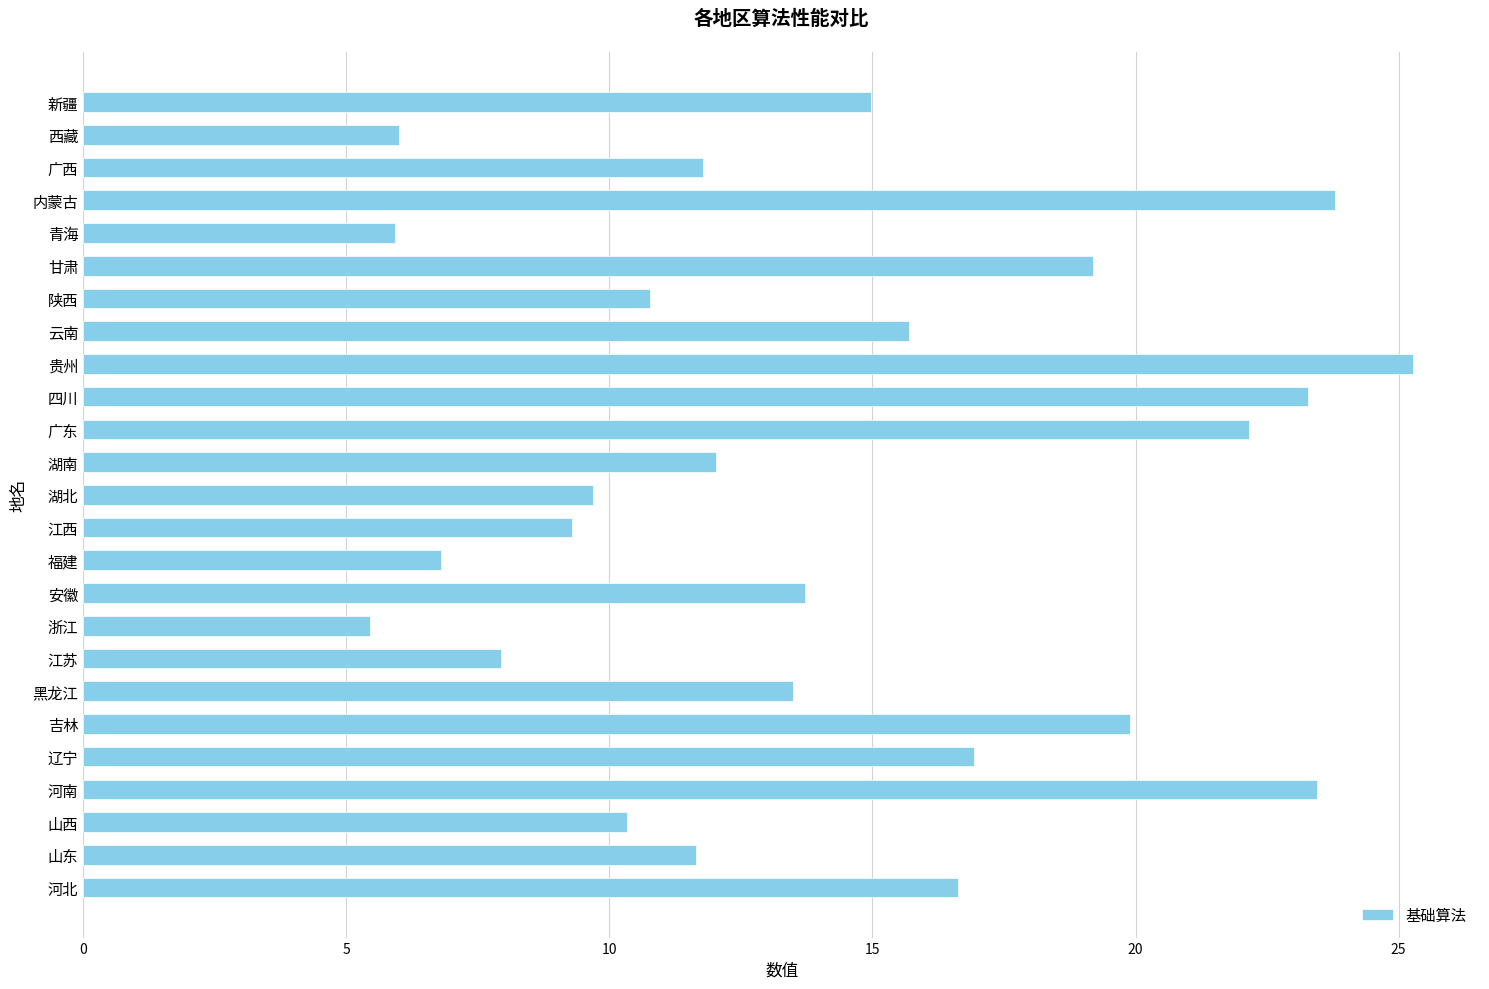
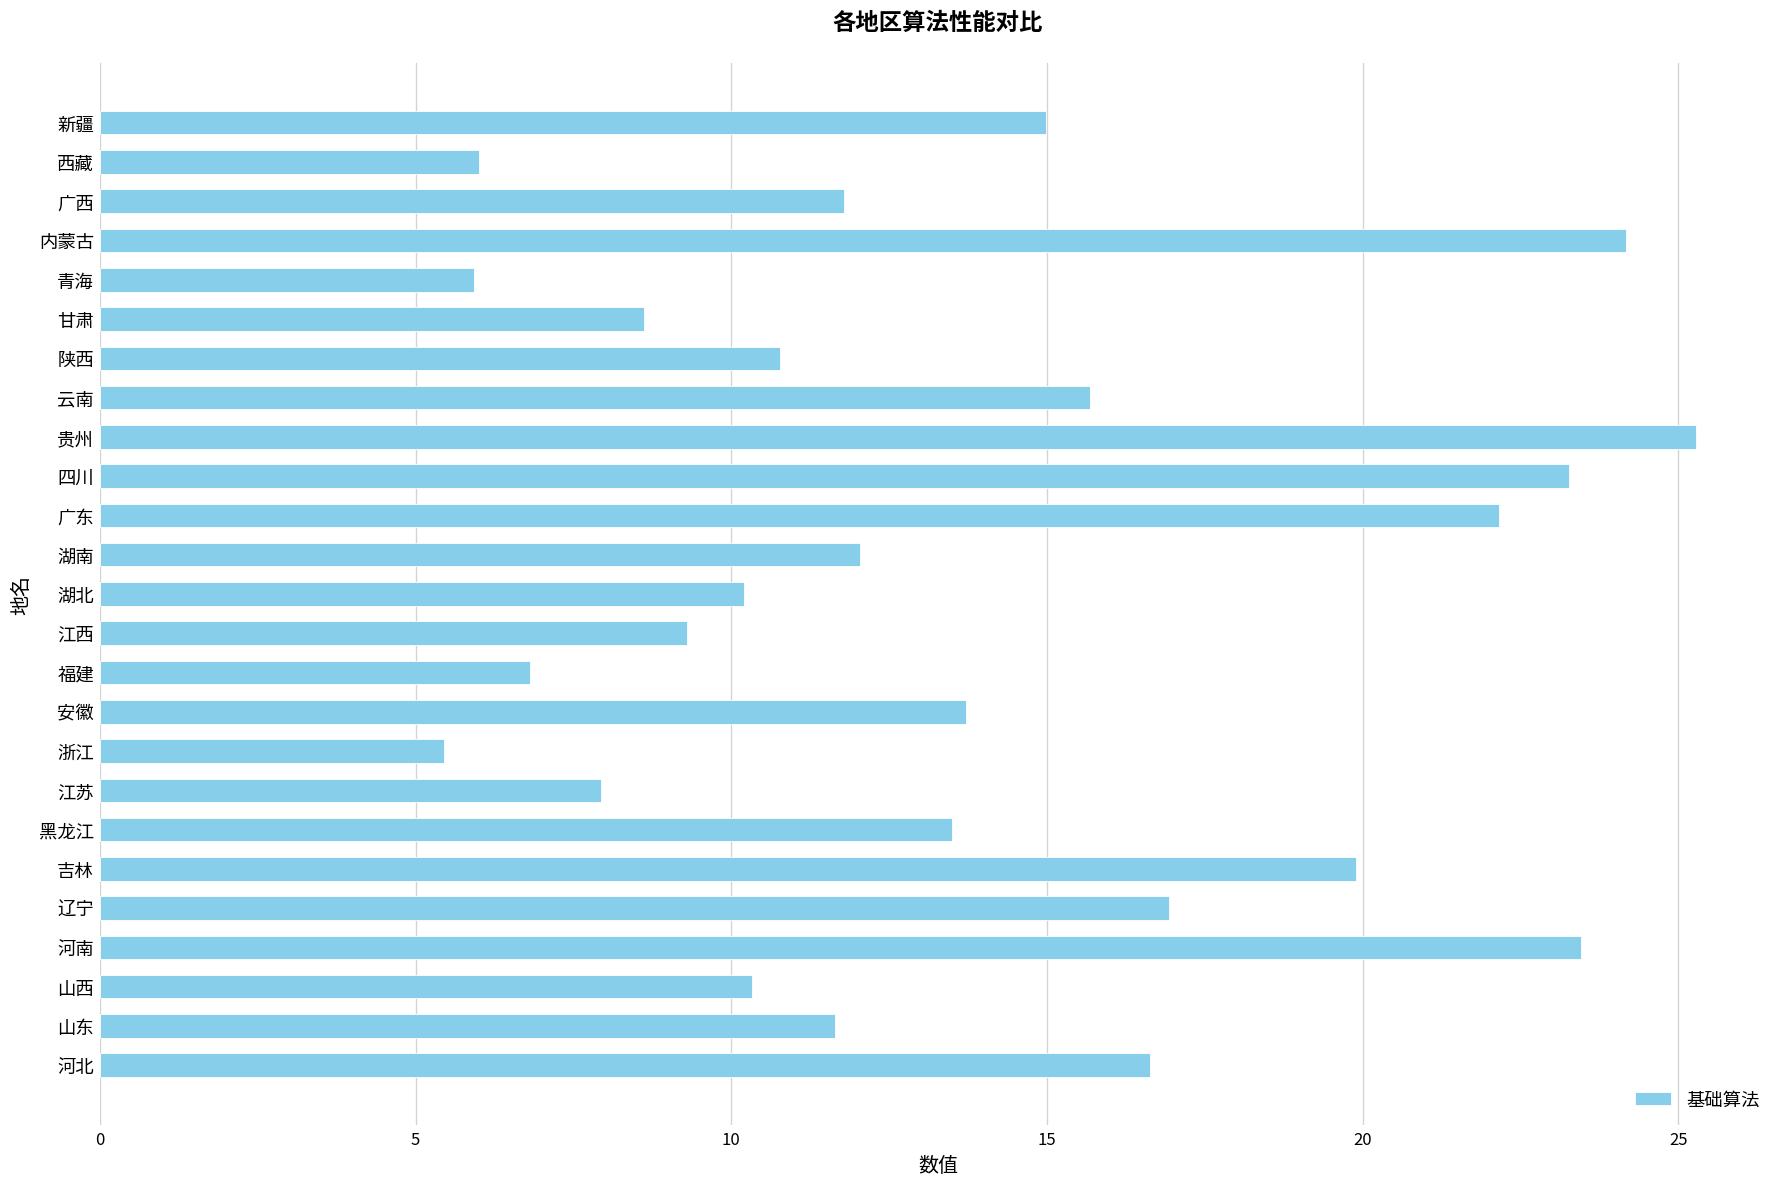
  {
    "新疆": 15.0,
    "西藏": 6.0,
    "广西": 11.8,
-   "内蒙古": 23.8,
+   "内蒙古": 24.2,
    "青海": 5.9,
-   "甘肃": 19.2,
+   "甘肃": 8.6,
    "陕西": 10.8,
    "云南": 15.7,
    "贵州": 25.3,
    "四川": 23.3,
    "广东": 22.2,
    "湖南": 12.0,
-   "湖北": 9.7,
+   "湖北": 10.2,
    "江西": 9.3,
    "福建": 6.8,
    "安徽": 13.7,
    "浙江": 5.5,
    "江苏": 7.9,
    "黑龙江": 13.5,
    "吉林": 19.9,
    "辽宁": 16.9,
    "河南": 23.5,
    "山西": 10.3,
    "山东": 11.6,
    "河北": 16.6
  }
